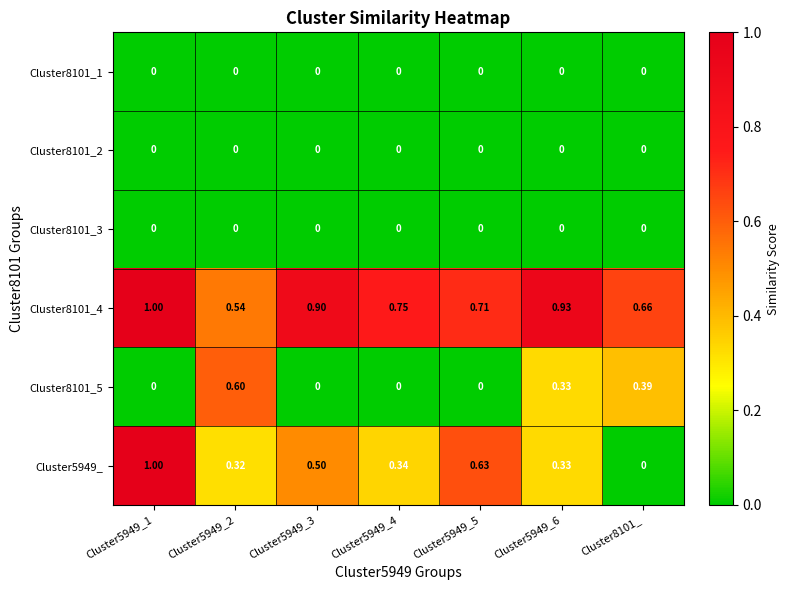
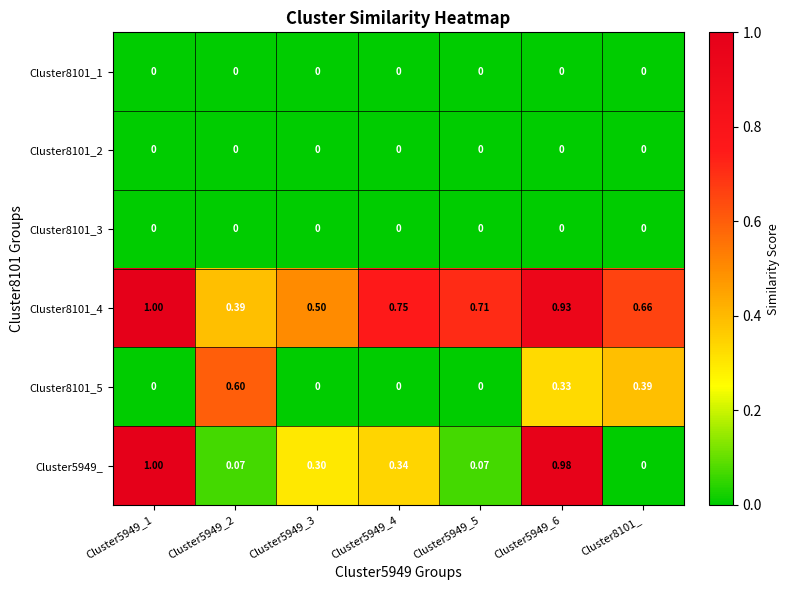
  {
    "Cluster8101_1": {
      "Cluster5949_1": 0,
      "Cluster5949_2": 0,
      "Cluster5949_3": 0,
      "Cluster5949_4": 0,
      "Cluster5949_5": 0,
      "Cluster5949_6": 0,
      "Cluster8101_": 0
    },
    "Cluster8101_2": {
      "Cluster5949_1": 0,
      "Cluster5949_2": 0,
      "Cluster5949_3": 0,
      "Cluster5949_4": 0,
      "Cluster5949_5": 0,
      "Cluster5949_6": 0,
      "Cluster8101_": 0
    },
    "Cluster8101_3": {
      "Cluster5949_1": 0,
      "Cluster5949_2": 0,
      "Cluster5949_3": 0,
      "Cluster5949_4": 0,
      "Cluster5949_5": 0,
      "Cluster5949_6": 0,
      "Cluster8101_": 0
    },
    "Cluster8101_4": {
      "Cluster5949_1": 1.00,
-     "Cluster5949_2": 0.54,
-     "Cluster5949_3": 0.90,
+     "Cluster5949_2": 0.39,
+     "Cluster5949_3": 0.50,
      "Cluster5949_4": 0.75,
      "Cluster5949_5": 0.71,
      "Cluster5949_6": 0.93,
      "Cluster8101_": 0.66
    },
    "Cluster8101_5": {
      "Cluster5949_1": 0,
      "Cluster5949_2": 0.60,
      "Cluster5949_3": 0,
      "Cluster5949_4": 0,
      "Cluster5949_5": 0,
      "Cluster5949_6": 0.33,
      "Cluster8101_": 0.39
    },
    "Cluster5949_": {
      "Cluster5949_1": 1.00,
-     "Cluster5949_2": 0.32,
-     "Cluster5949_3": 0.50,
+     "Cluster5949_2": 0.07,
+     "Cluster5949_3": 0.30,
      "Cluster5949_4": 0.34,
-     "Cluster5949_5": 0.63,
-     "Cluster5949_6": 0.33,
+     "Cluster5949_5": 0.07,
+     "Cluster5949_6": 0.98,
      "Cluster8101_": 0
    }
  }
